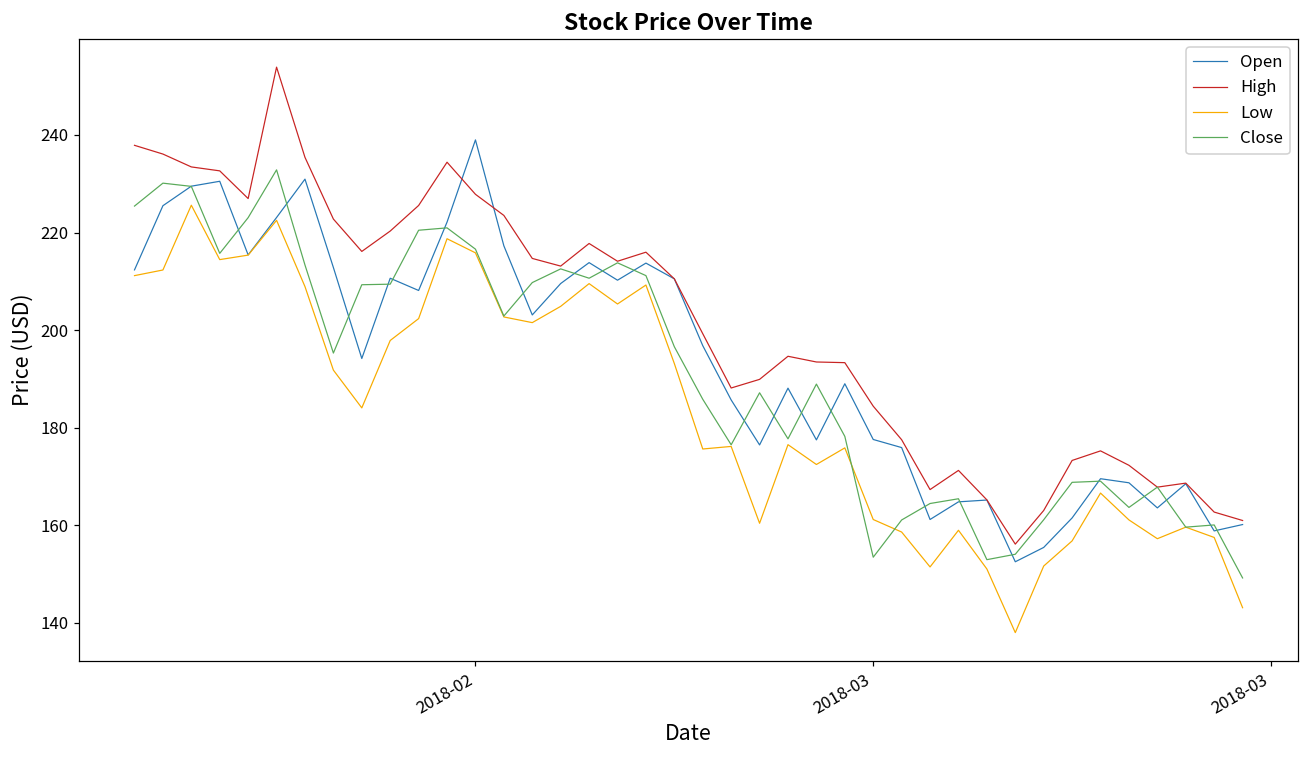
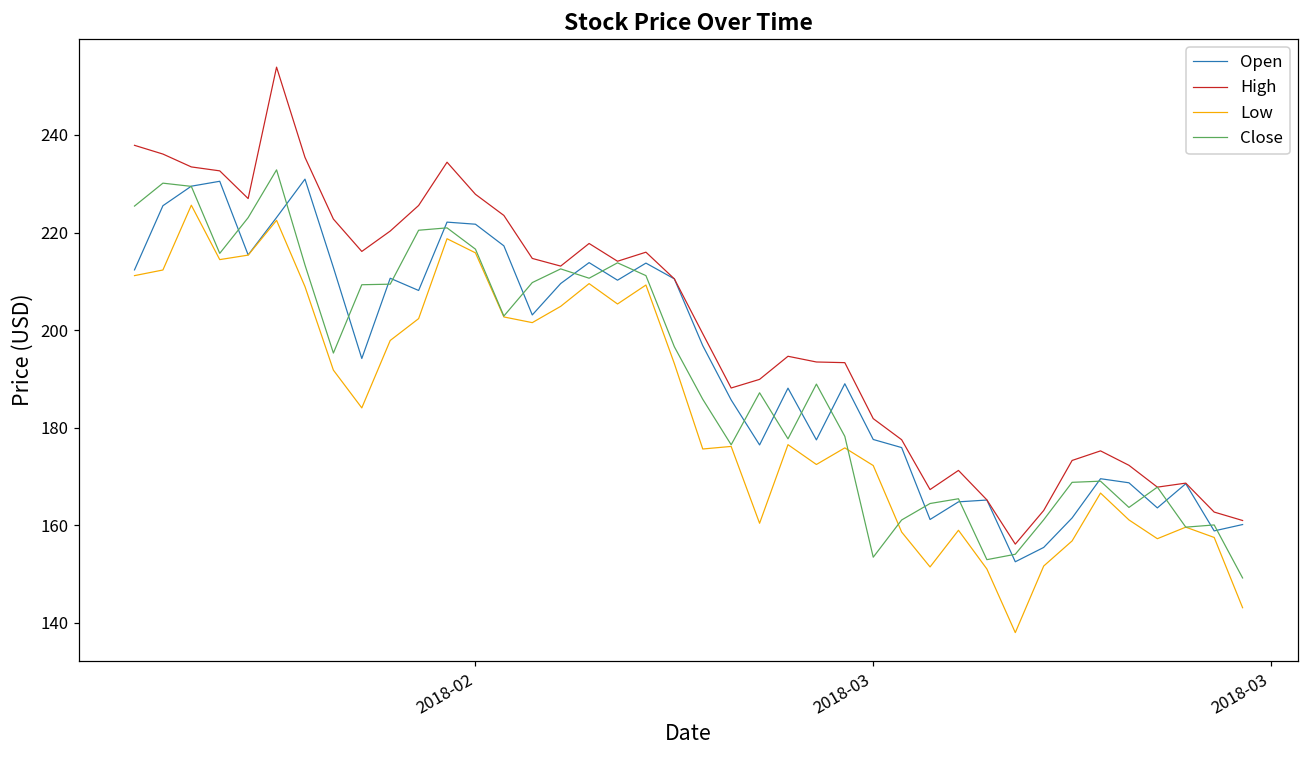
  {
    "Open": {
-     "2018-02": 239,
+     "2018-02": 222,
      "2018-03": 178
    },
    "High": {
      "2018-02": 228,
-     "2018-03": 184
+     "2018-03": 182
    },
    "Low": {
      "2018-02": 216,
-     "2018-03": 161
+     "2018-03": 172
    },
    "Close": {
      "2018-02": 217,
      "2018-03": 153
    }
  }
